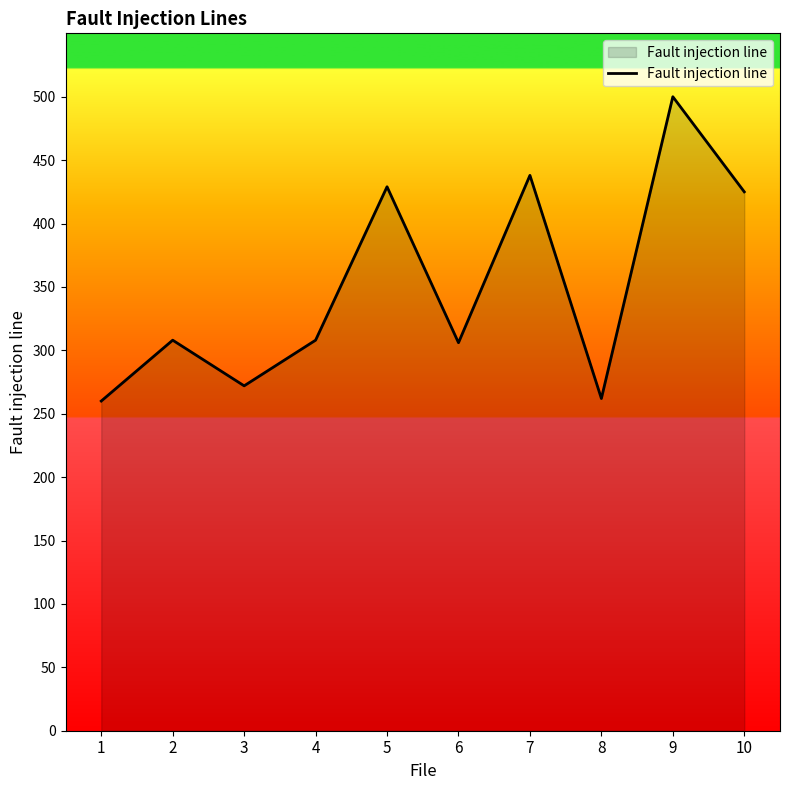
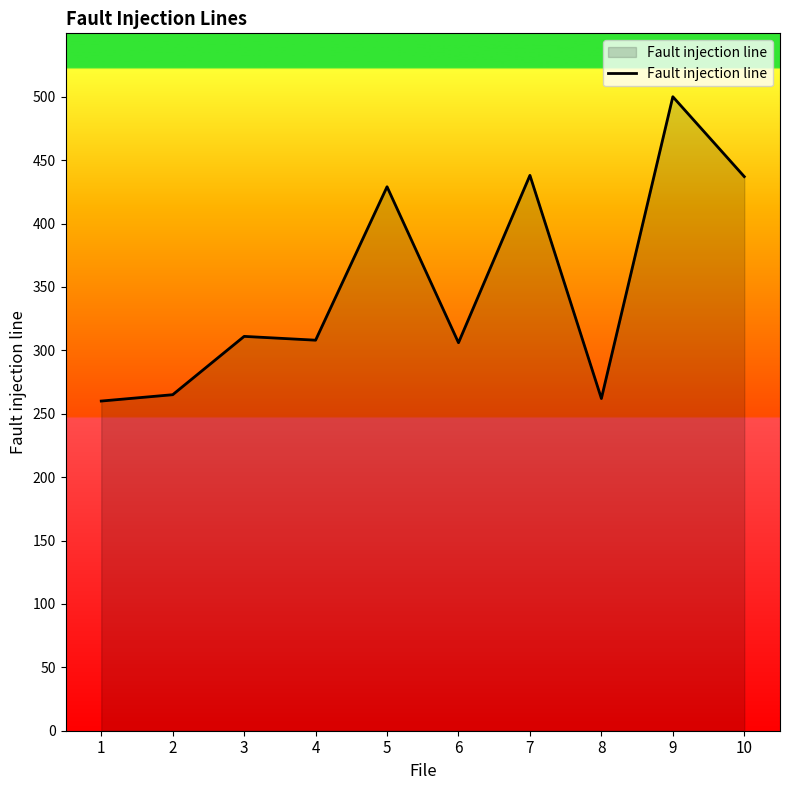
  {
    "1": 260,
-   "2": 308,
-   "3": 272,
+   "2": 265,
+   "3": 311,
    "4": 308,
    "5": 429,
    "6": 306,
    "7": 438,
    "8": 262,
    "9": 500,
-   "10": 425
+   "10": 437
  }
